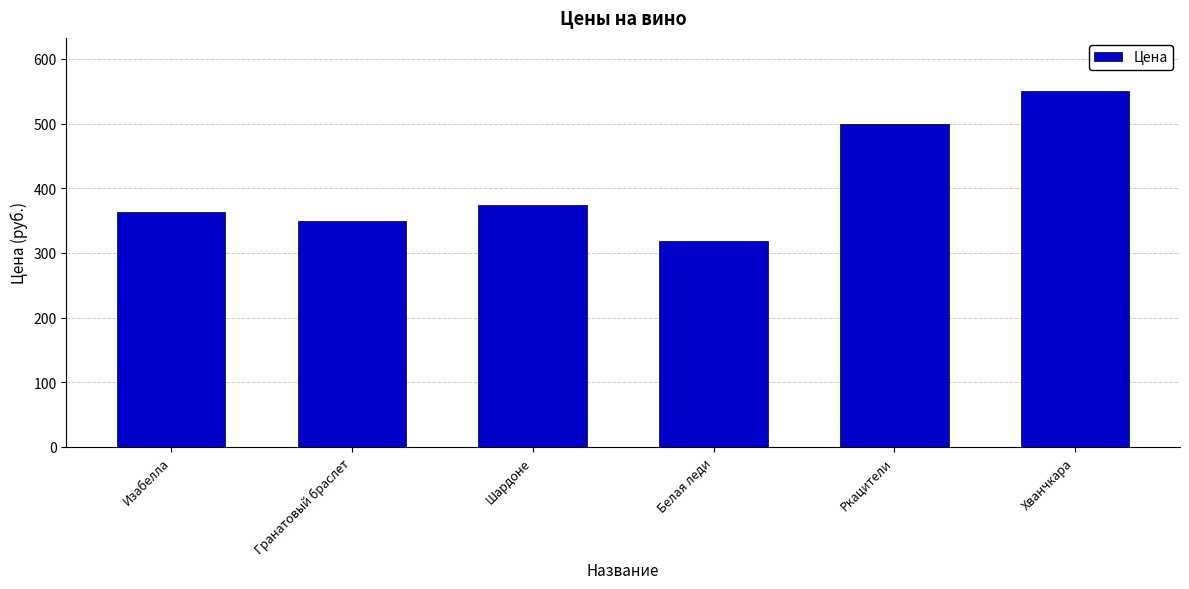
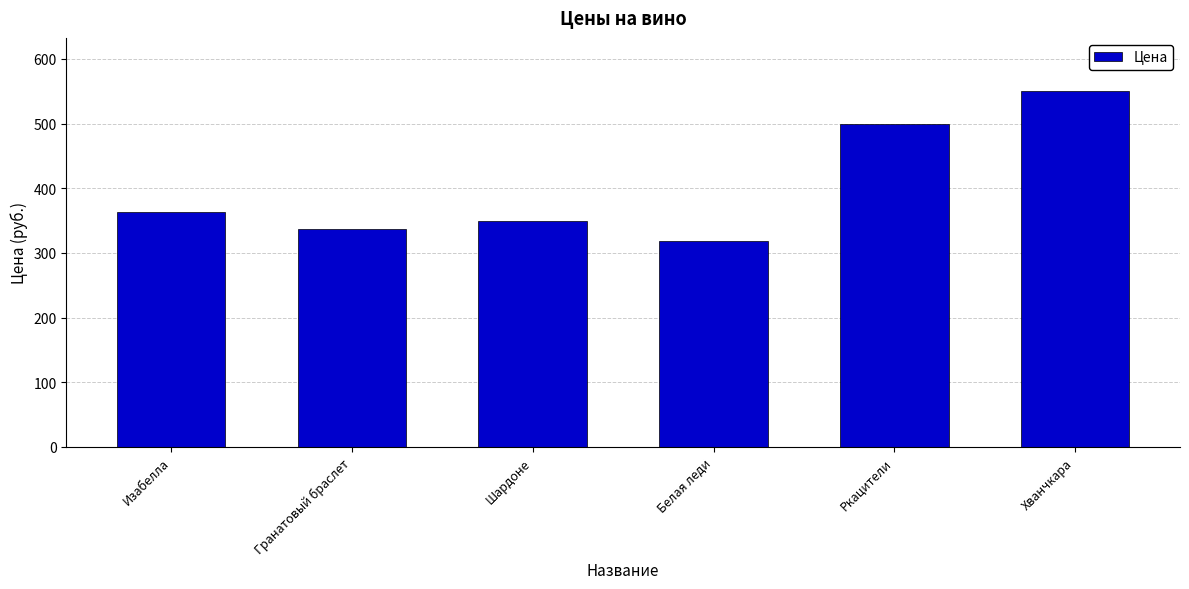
  {
    "Изабелла": 360,
-   "Гранатовый браслет": 350,
-   "Шардоне": 370,
+   "Гранатовый браслет": 340,
+   "Шардоне": 350,
    "Белая леди": 320,
    "Ркацители": 500,
    "Хванчкара": 550
  }
